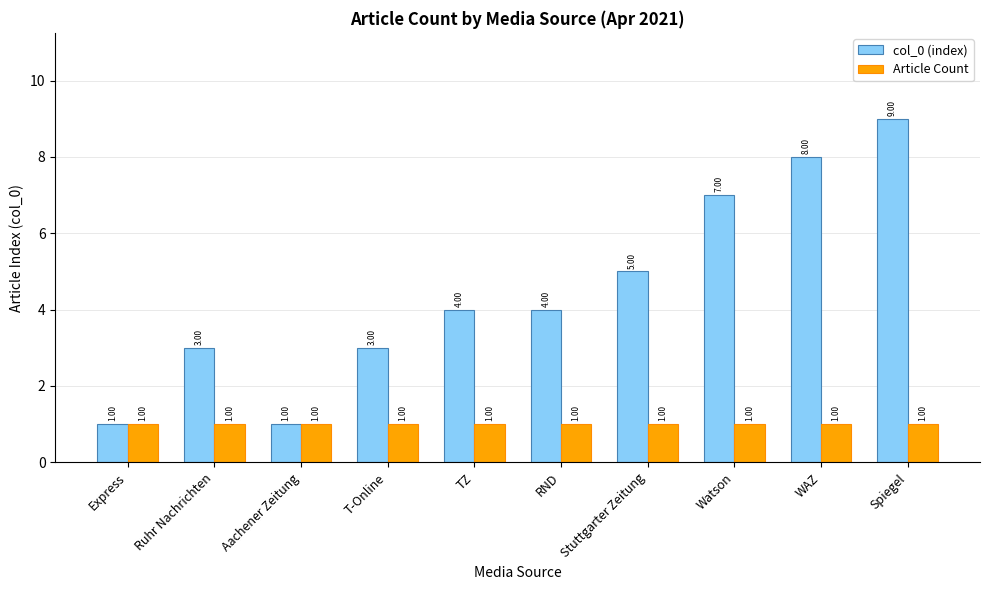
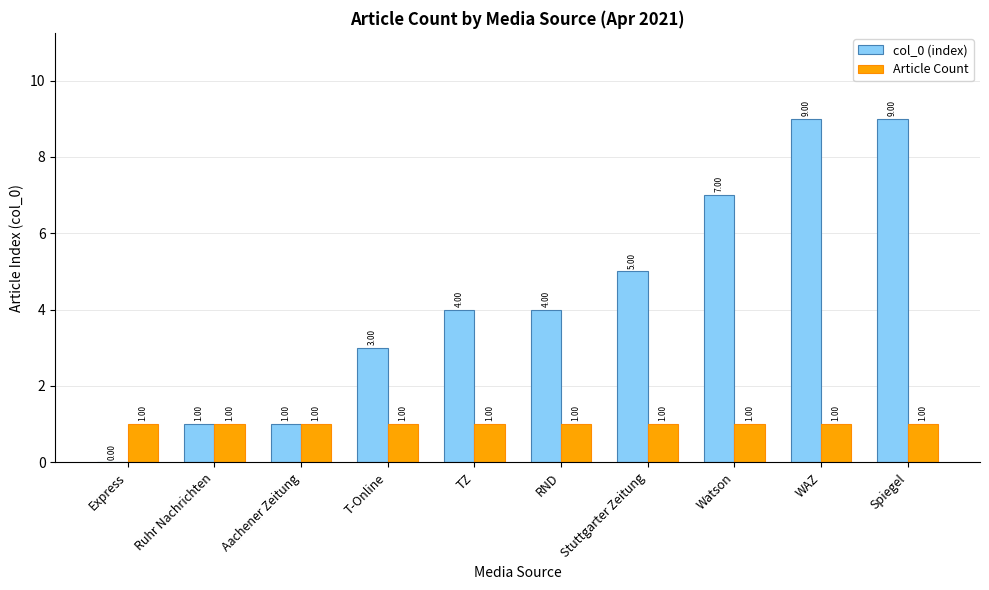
  {
    "col_0 (index)": {
-     "Express": 1.00,
-     "Ruhr Nachrichten": 3.00,
+     "Express": 0.00,
+     "Ruhr Nachrichten": 1.00,
      "Aachener Zeitung": 1.00,
      "T-Online": 3.00,
      "TZ": 4.00,
      "RND": 4.00,
      "Stuttgarter Zeitung": 5.00,
      "Watson": 7.00,
-     "WAZ": 8.00,
+     "WAZ": 9.00,
      "Spiegel": 9.00
    },
    "Article Count": {
      "Express": 1.00,
      "Ruhr Nachrichten": 1.00,
      "Aachener Zeitung": 1.00,
      "T-Online": 1.00,
      "TZ": 1.00,
      "RND": 1.00,
      "Stuttgarter Zeitung": 1.00,
      "Watson": 1.00,
      "WAZ": 1.00,
      "Spiegel": 1.00
    }
  }
